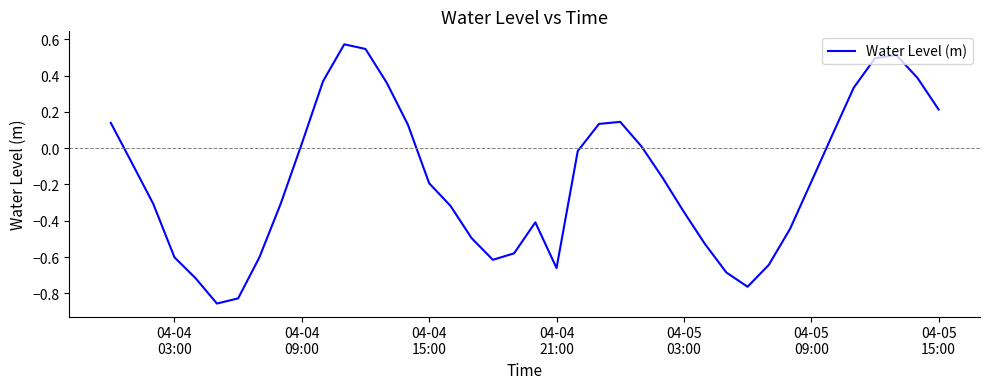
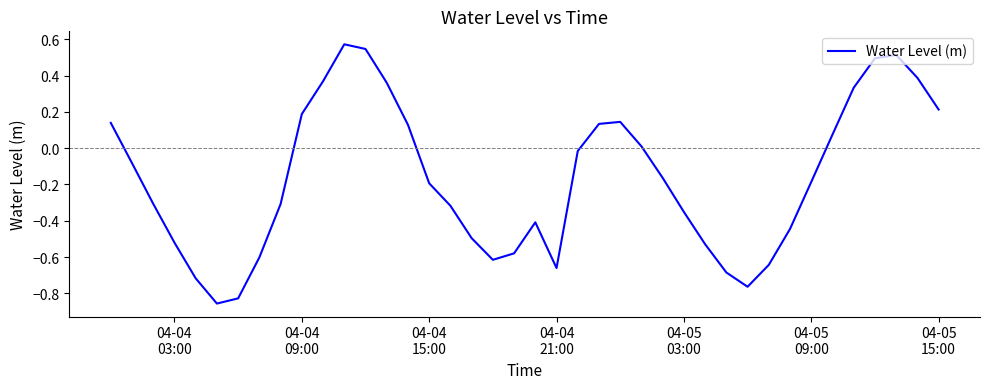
  {
-   "04-04 03:00": -0.60,
-   "04-04 09:00": 0.03,
+   "04-04 03:00": -0.52,
+   "04-04 09:00": 0.19,
    "04-04 15:00": -0.19,
    "04-04 21:00": -0.66,
    "04-05 03:00": -0.35,
    "04-05 09:00": -0.19,
    "04-05 15:00": 0.21
  }
